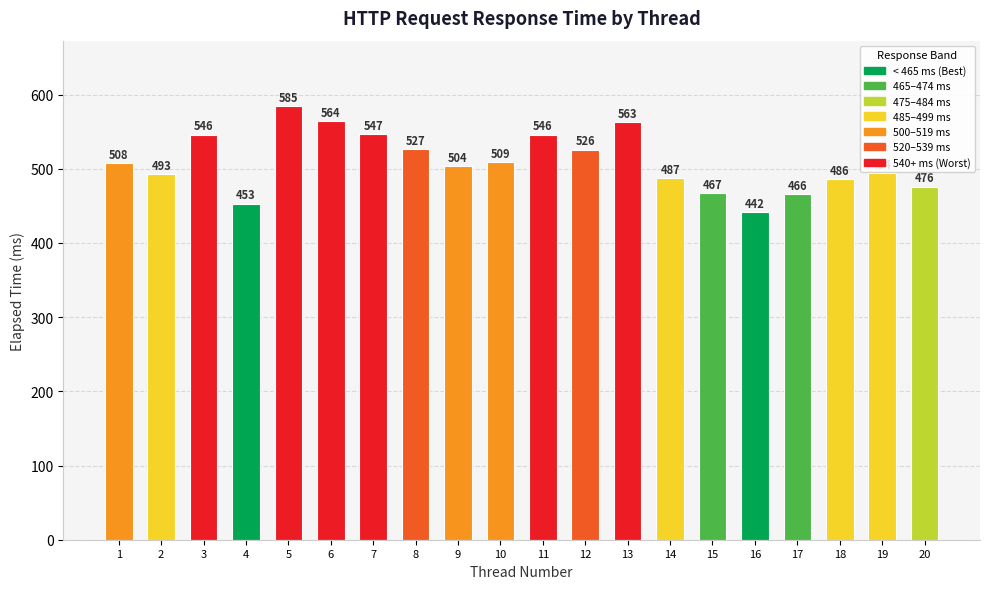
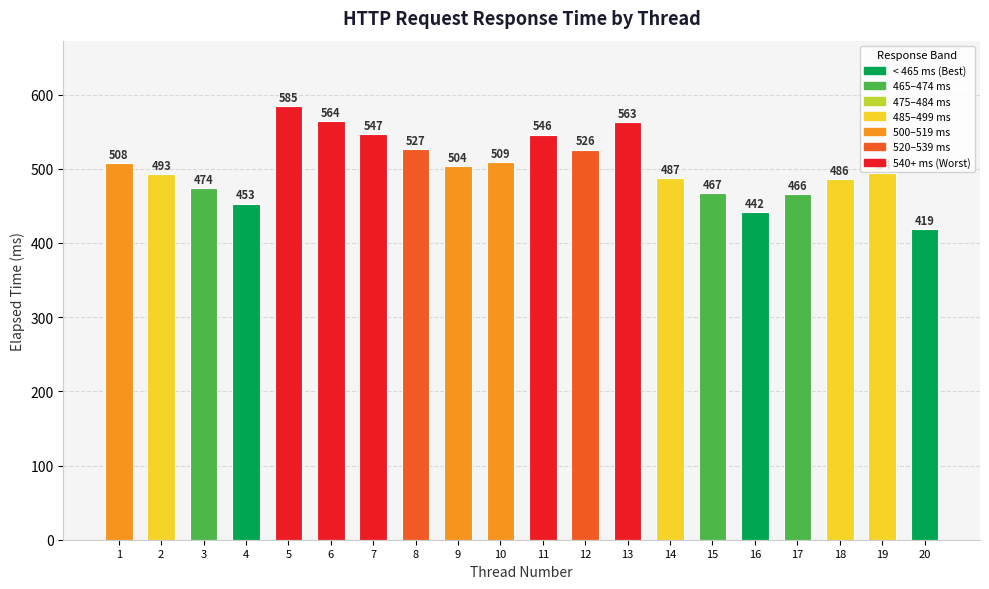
  {
    "1": 508,
    "2": 493,
-   "3": 546,
+   "3": 474,
    "4": 453,
    "5": 585,
    "6": 564,
    "7": 547,
    "8": 527,
    "9": 504,
    "10": 509,
    "11": 546,
    "12": 526,
    "13": 563,
    "14": 487,
    "15": 467,
    "16": 442,
    "17": 466,
    "18": 486,
-   "20": 476
+   "20": 419
  }
